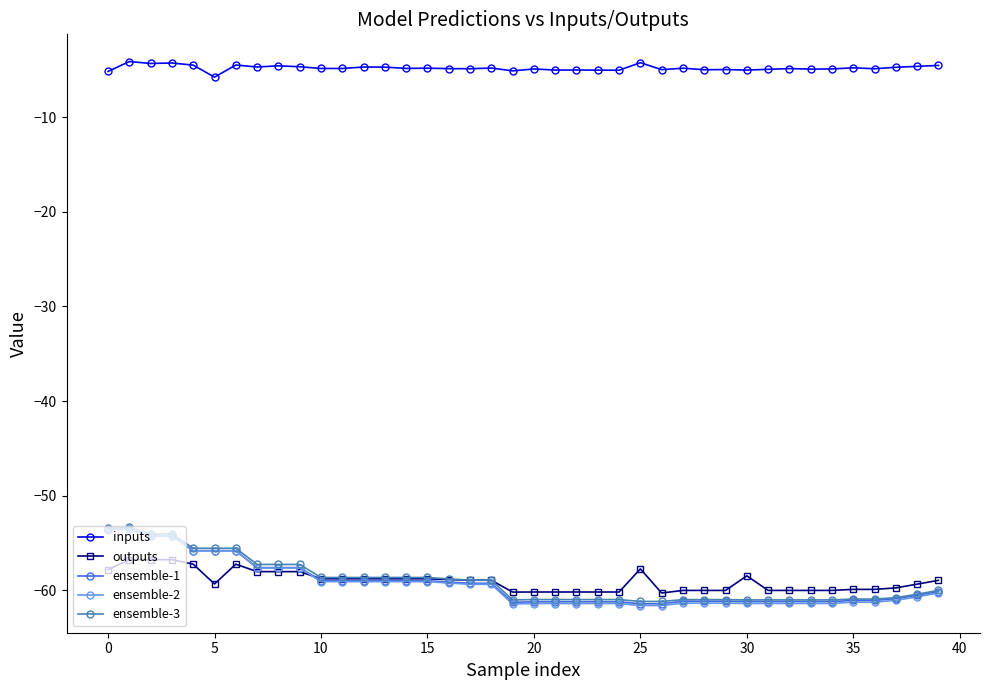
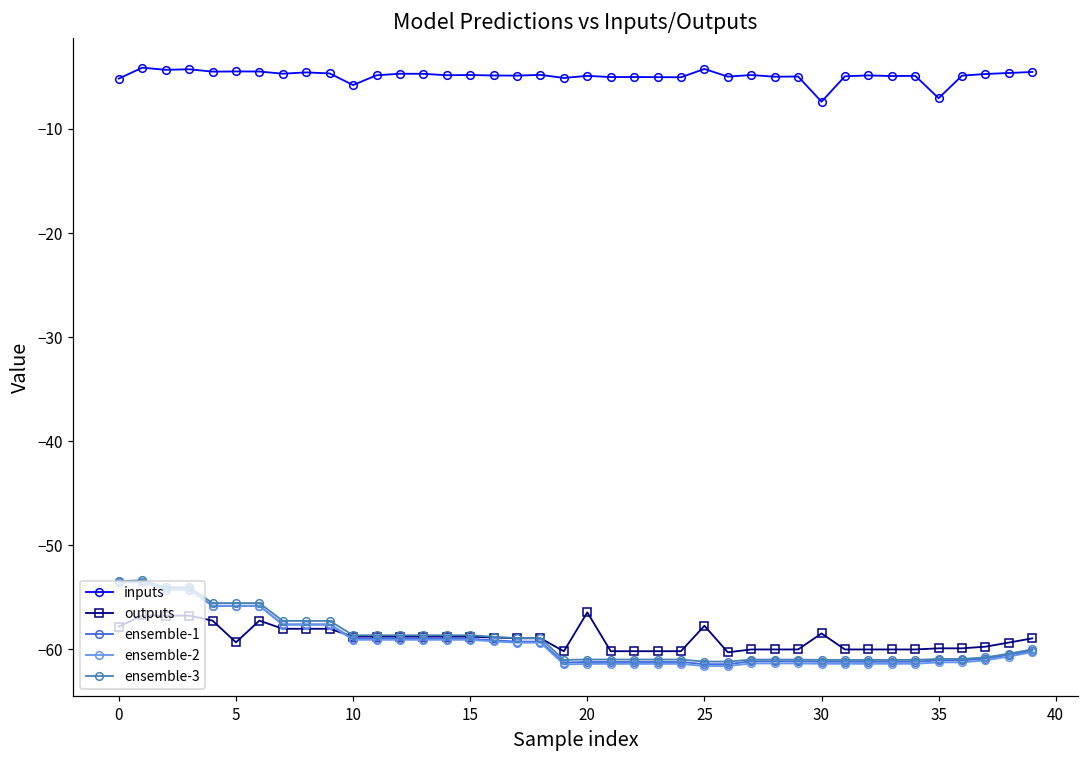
  {
    "inputs": {
      "0": -5,
-     "5": -6,
-     "10": -5,
+     "5": -4,
+     "10": -6,
      "15": -5,
      "20": -5,
      "25": -4,
-     "30": -5,
-     "35": -5
+     "30": -7,
+     "35": -7
    },
    "outputs": {
      "5": -59,
-     "20": -60,
+     "20": -56,
      "25": -58,
      "30": -58,
      "35": -60
    }
  }
